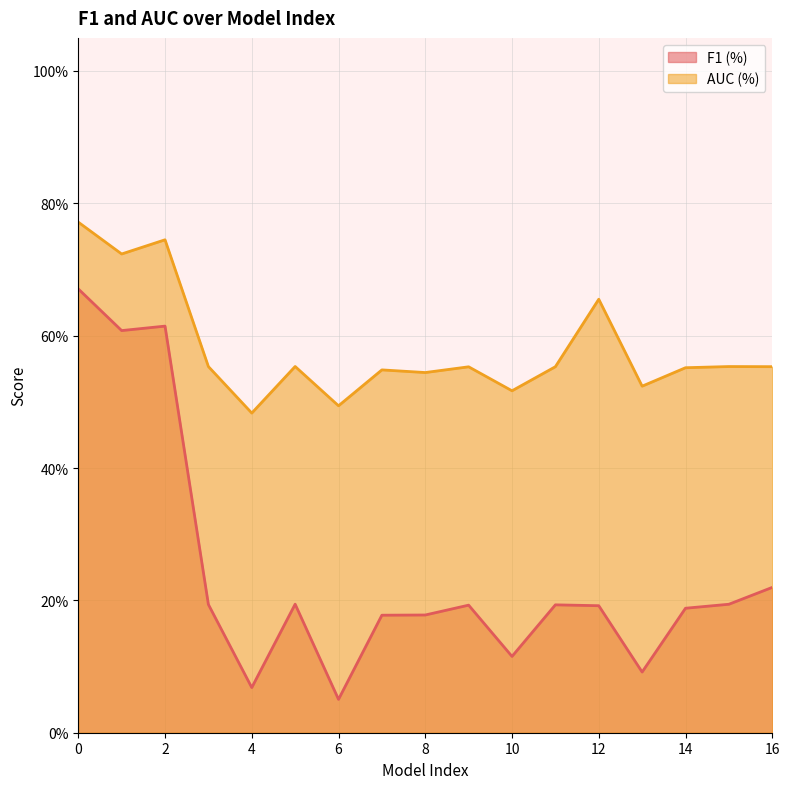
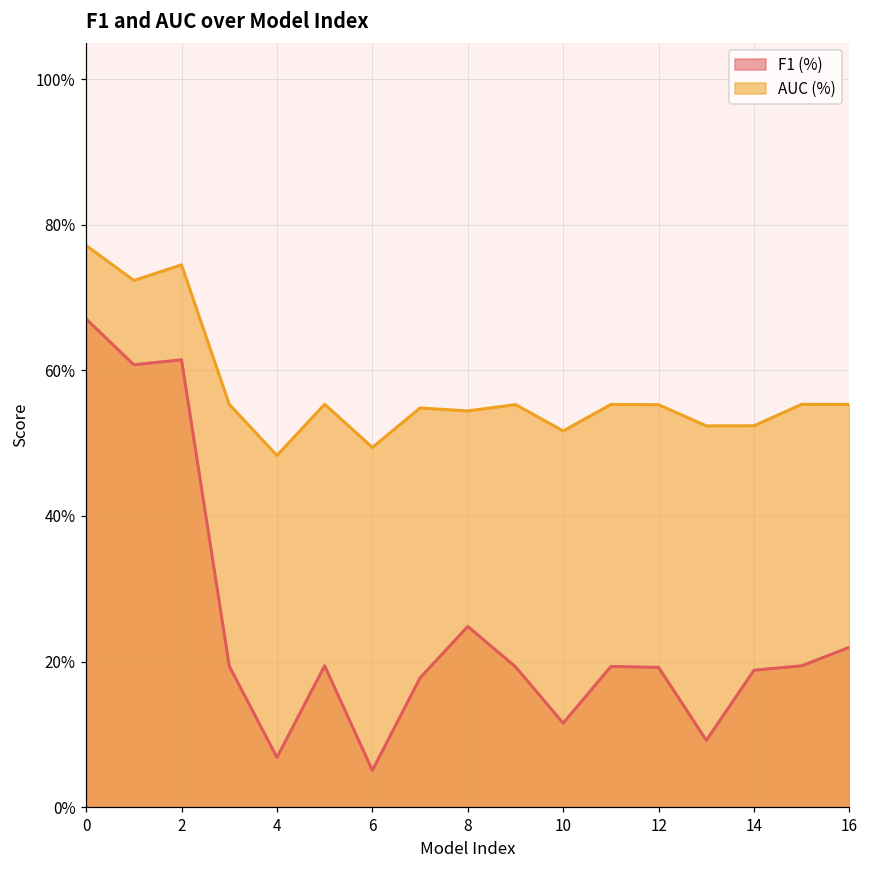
  {
    "F1 (%)": {
      "0": "67%",
      "2": "61%",
      "4": "7%",
      "6": "5%",
-     "8": "18%",
+     "8": "25%",
      "10": "12%",
      "12": "19%",
      "14": "19%",
      "16": "22%"
    },
    "AUC (%)": {
      "0": "77%",
      "2": "74%",
      "4": "48%",
      "6": "49%",
      "8": "54%",
      "10": "52%",
-     "12": "66%",
-     "14": "55%",
+     "12": "55%",
+     "14": "52%",
      "16": "55%"
    }
  }
